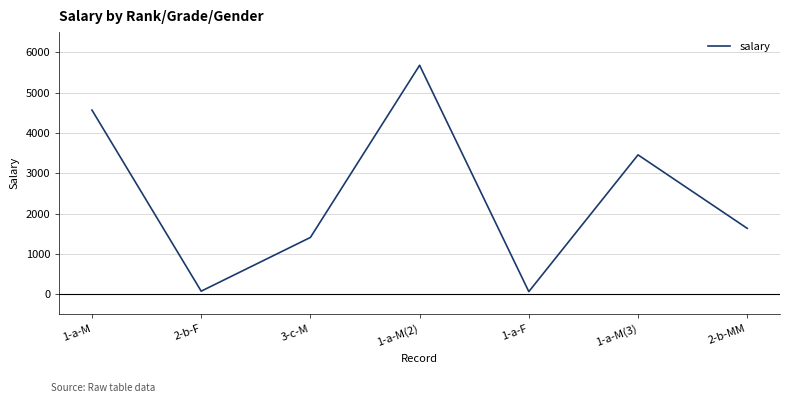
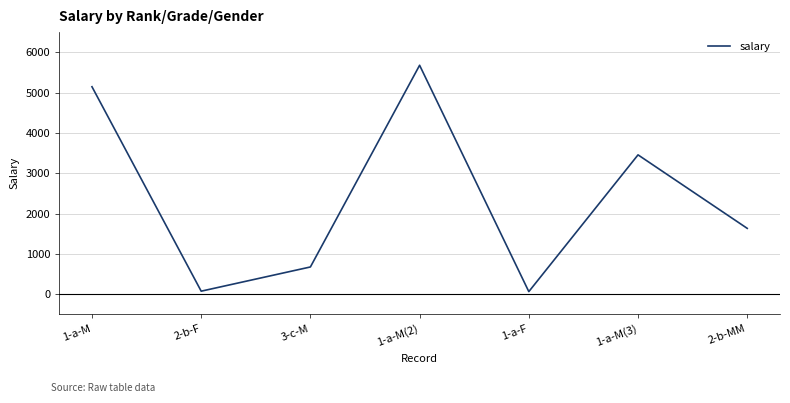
  {
-   "1-a-M": 4600,
+   "1-a-M": 5100,
    "2-b-F": 100,
-   "3-c-M": 1400,
+   "3-c-M": 700,
    "1-a-M(2)": 5700,
    "1-a-F": 100,
    "1-a-M(3)": 3500,
    "2-b-MM": 1600
  }
